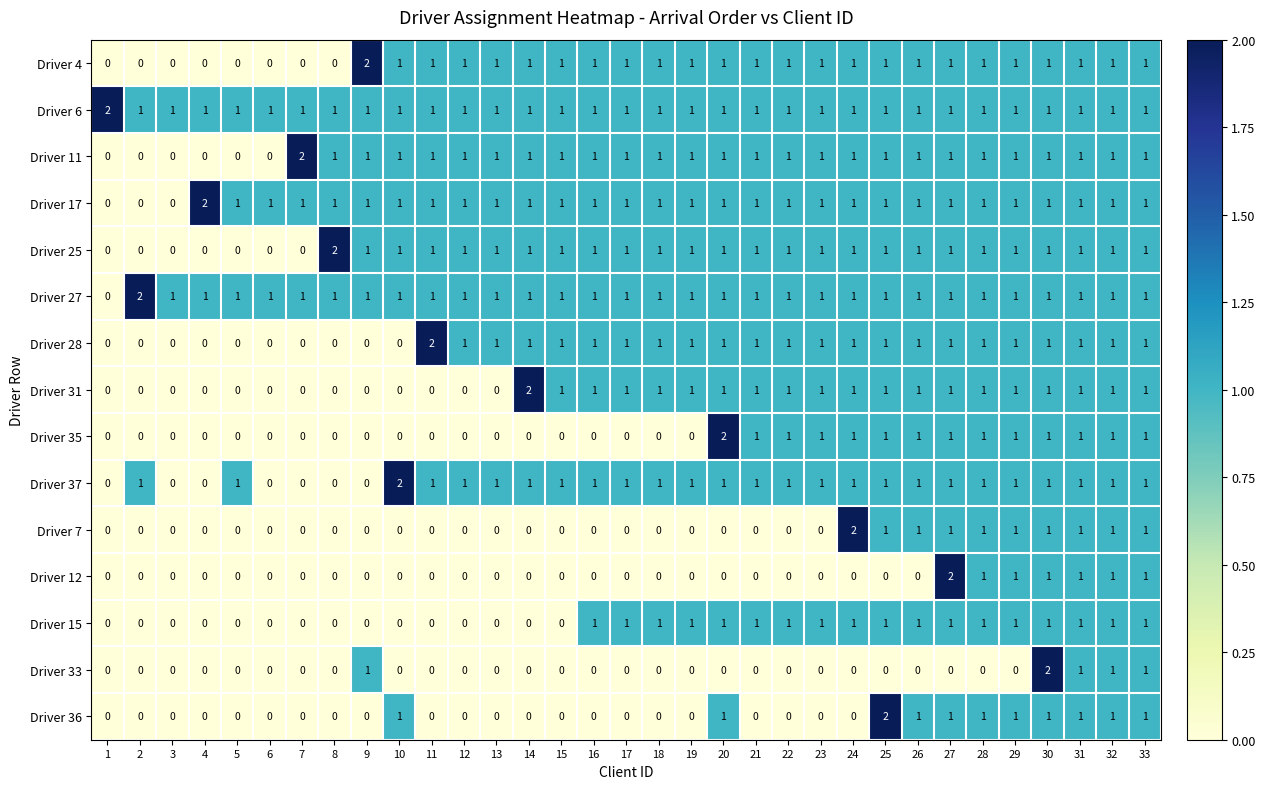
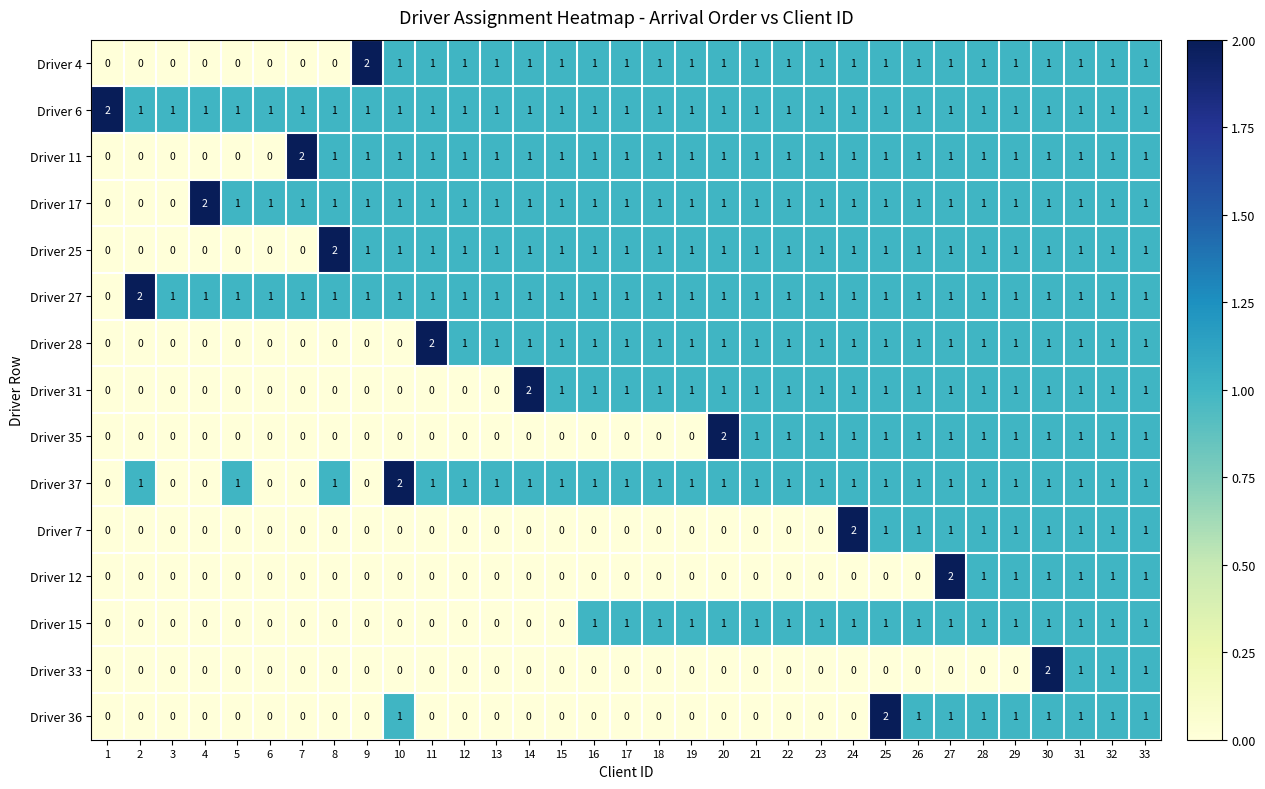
  {
    "Driver 37": {
      "1": 0,
      "2": 1,
      "3": 0,
      "4": 0,
      "5": 1,
      "6": 0,
      "7": 0,
-     "8": 0,
+     "8": 1,
      "9": 0,
      "10": 2,
      "11": 1,
      "12": 1,
      "13": 1,
      "14": 1,
      "15": 1,
      "16": 1,
      "17": 1,
      "18": 1,
      "19": 1,
      "20": 1,
      "21": 1,
      "22": 1,
      "23": 1,
      "24": 1,
      "25": 1,
      "26": 1,
      "27": 1,
      "28": 1,
      "29": 1,
      "30": 1,
      "31": 1,
      "32": 1,
      "33": 1
    },
    "Driver 33": {
      "1": 0,
      "2": 0,
      "3": 0,
      "4": 0,
      "5": 0,
      "6": 0,
      "7": 0,
      "8": 0,
-     "9": 1,
+     "9": 0,
      "10": 0,
      "11": 0,
      "12": 0,
      "13": 0,
      "14": 0,
      "15": 0,
      "16": 0,
      "17": 0,
      "18": 0,
      "19": 0,
      "20": 0,
      "21": 0,
      "22": 0,
      "23": 0,
      "24": 0,
      "25": 0,
      "26": 0,
      "27": 0,
      "28": 0,
      "29": 0,
      "30": 2,
      "31": 1,
      "32": 1,
      "33": 1
    },
    "Driver 36": {
      "1": 0,
      "2": 0,
      "3": 0,
      "4": 0,
      "5": 0,
      "6": 0,
      "7": 0,
      "8": 0,
      "9": 0,
      "10": 1,
      "11": 0,
      "12": 0,
      "13": 0,
      "14": 0,
      "15": 0,
      "16": 0,
      "17": 0,
      "18": 0,
      "19": 0,
-     "20": 1,
+     "20": 0,
      "21": 0,
      "22": 0,
      "23": 0,
      "24": 0,
      "25": 2,
      "26": 1,
      "27": 1,
      "28": 1,
      "29": 1,
      "30": 1,
      "31": 1,
      "32": 1,
      "33": 1
    }
  }
